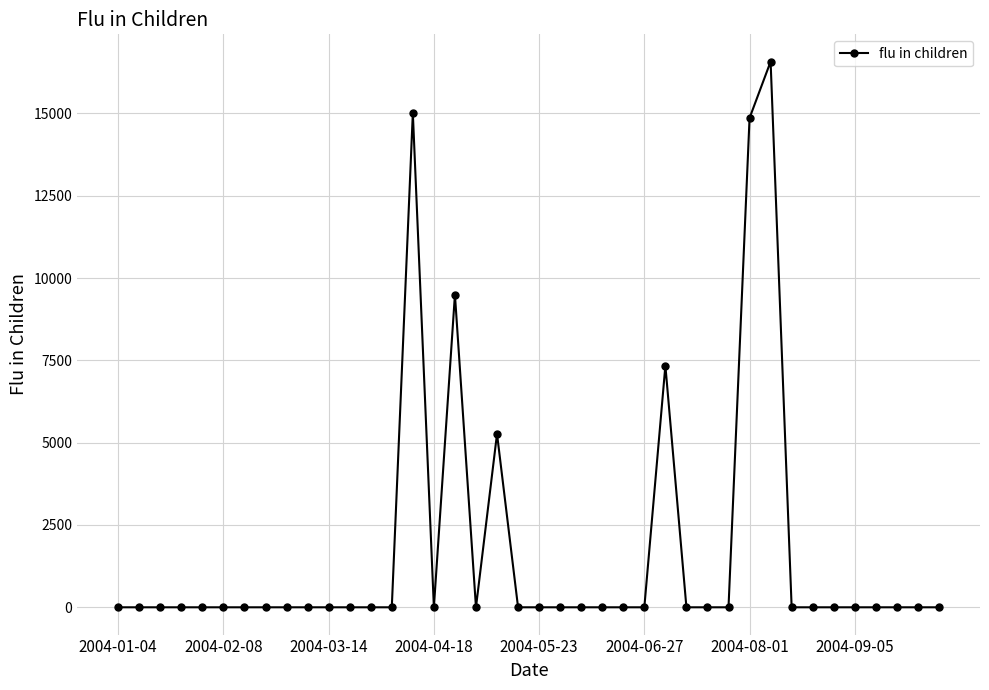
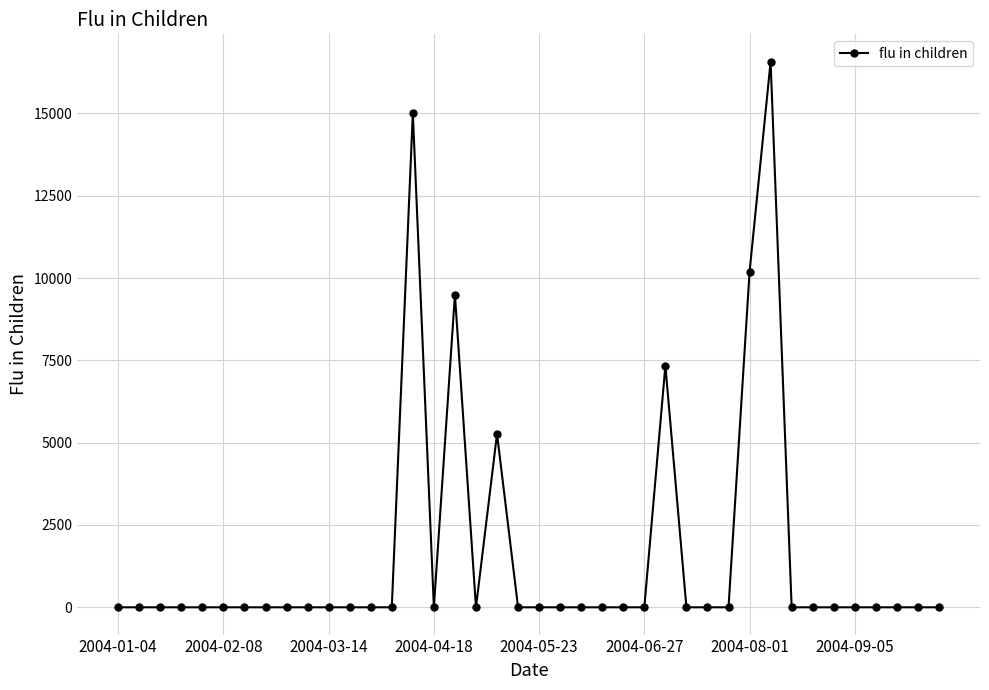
  {
    "2004-01-04": 0,
    "2004-02-08": 0,
    "2004-03-14": 0,
    "2004-04-18": 0,
    "2004-05-23": 0,
    "2004-06-27": 0,
-   "2004-08-01": 14900,
+   "2004-08-01": 10200,
    "2004-09-05": 0
  }
